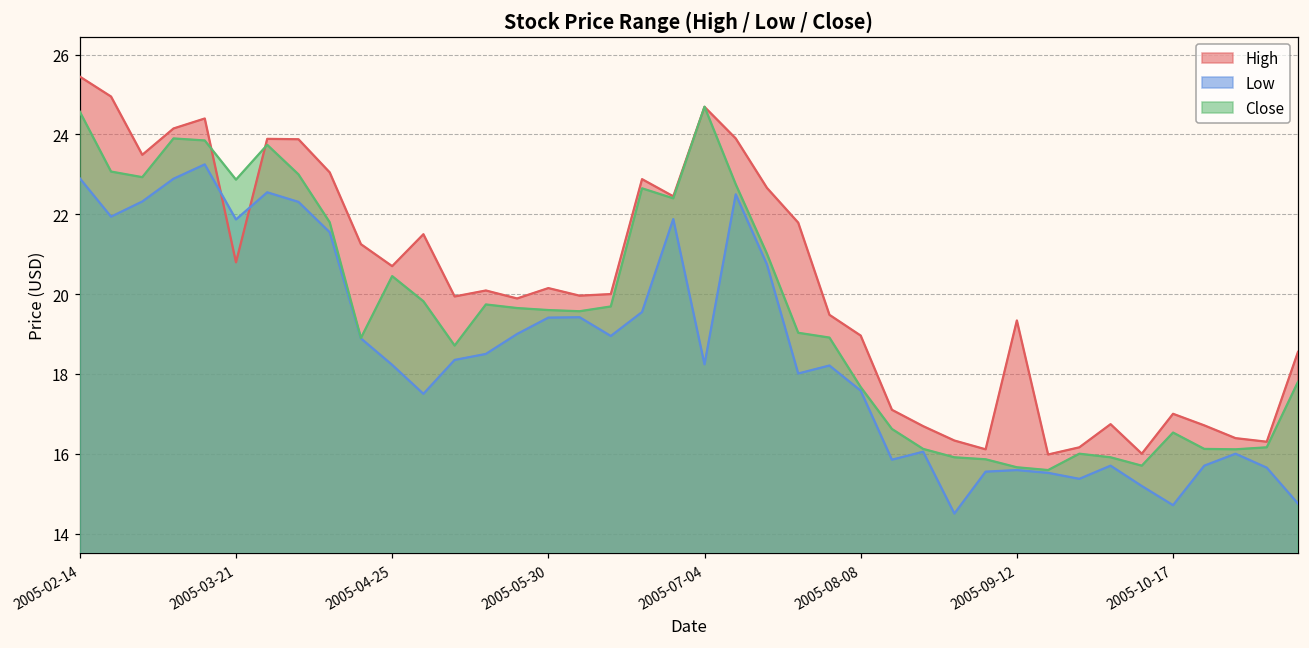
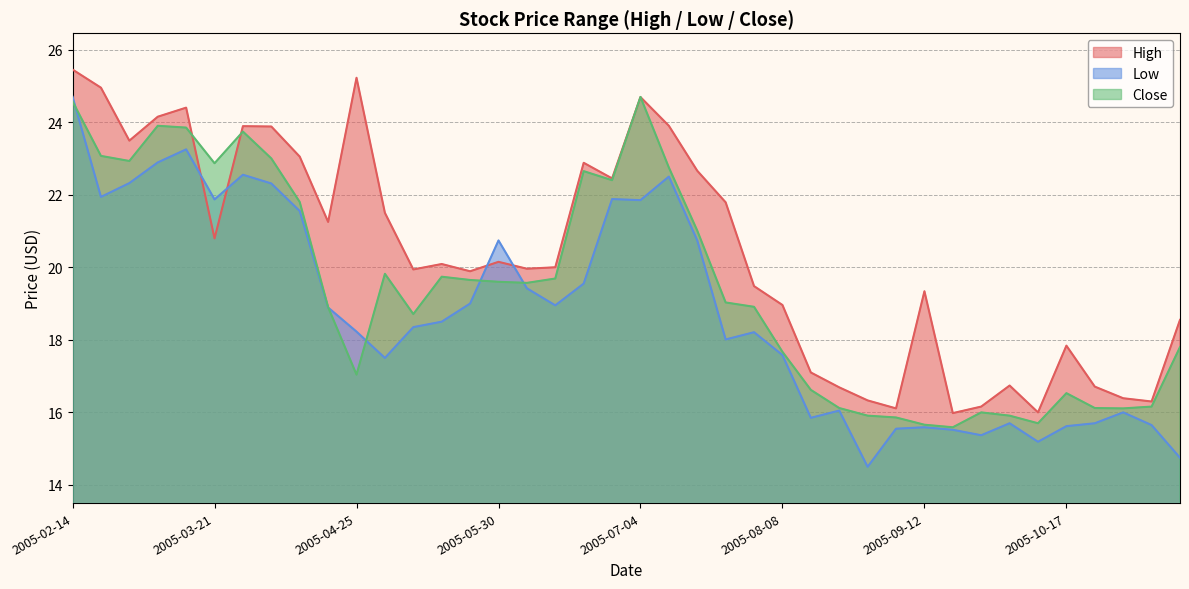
  {
    "High": {
      "2005-02-14": 25.5,
      "2005-03-21": 20.8,
-     "2005-04-25": 20.7,
+     "2005-04-25": 25.2,
      "2005-05-30": 20.2,
      "2005-08-08": 19.0,
      "2005-09-12": 19.3,
-     "2005-10-17": 17.0
+     "2005-10-17": 17.8
    },
    "Low": {
-     "2005-02-14": 22.9,
+     "2005-02-14": 24.7,
      "2005-03-21": 21.9,
      "2005-04-25": 18.2,
-     "2005-05-30": 19.4,
-     "2005-07-04": 18.2,
+     "2005-05-30": 20.7,
+     "2005-07-04": 21.9,
      "2005-08-08": 17.6,
      "2005-09-12": 15.6,
-     "2005-10-17": 14.7
+     "2005-10-17": 15.6
    },
    "Close": {
      "2005-02-14": 24.6,
      "2005-03-21": 22.9,
-     "2005-04-25": 20.5,
+     "2005-04-25": 17.0,
      "2005-05-30": 19.6,
      "2005-08-08": 17.7,
      "2005-09-12": 15.7,
      "2005-10-17": 16.5
    }
  }
